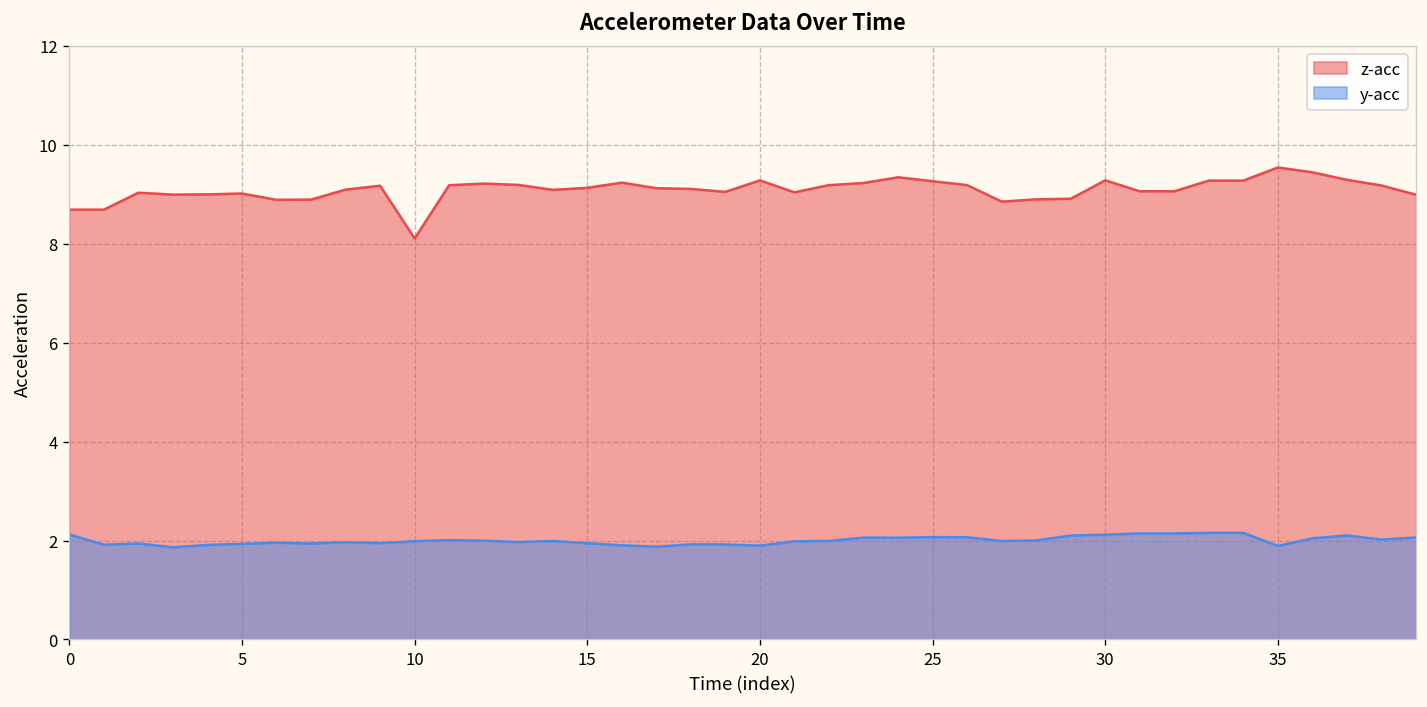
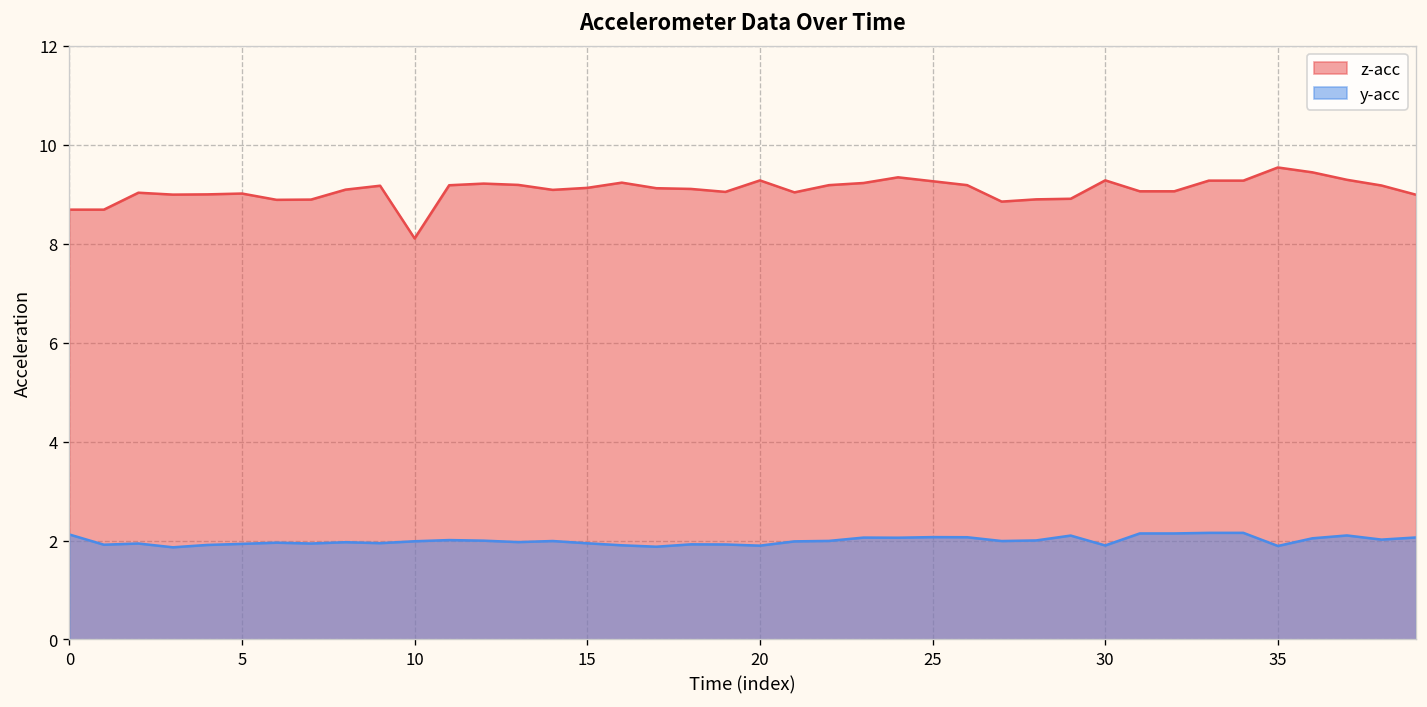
  {
    "z-acc": {
      "0": 8.7,
      "5": 9.0,
      "10": 8.1,
      "15": 9.1,
      "20": 9.3,
      "25": 9.3,
      "30": 9.3,
      "35": 9.5
    },
    "y-acc": {
      "0": 2.1,
      "5": 1.9,
      "10": 2.0,
      "15": 1.9,
      "20": 1.9,
      "25": 2.1,
-     "30": 2.1,
+     "30": 1.9,
      "35": 1.9
    }
  }
